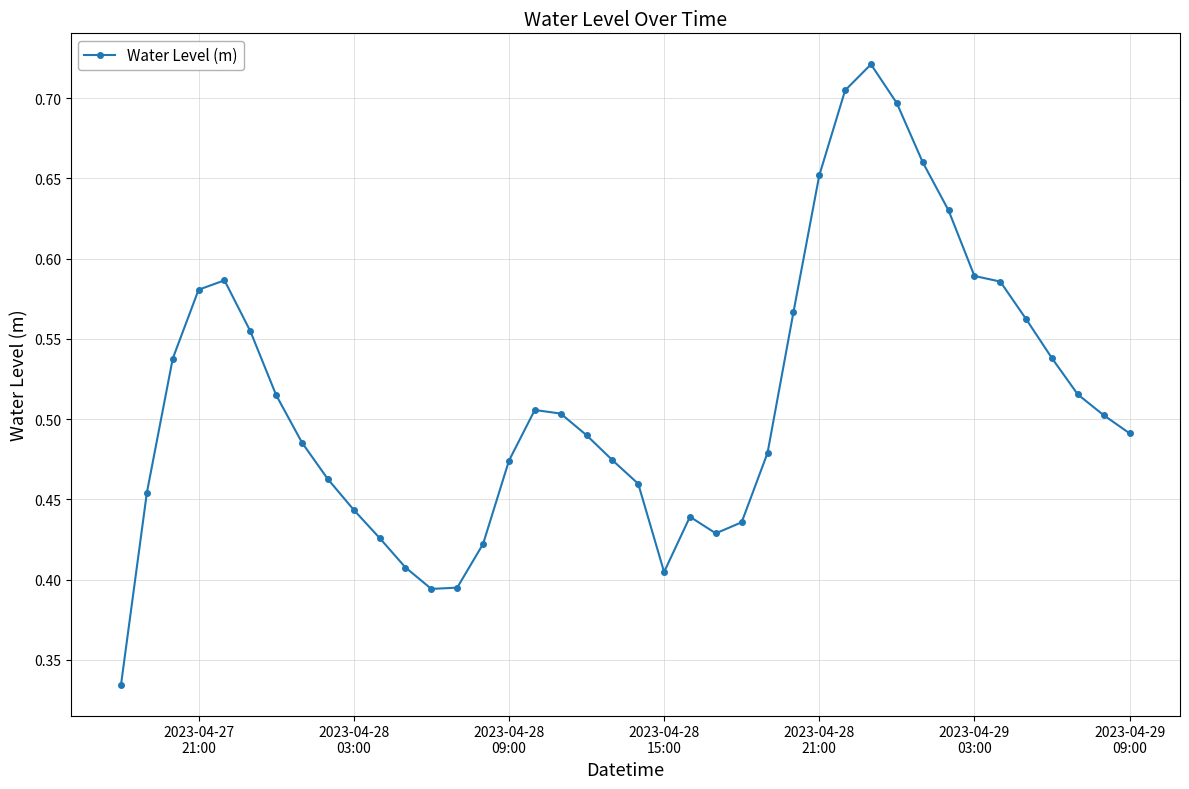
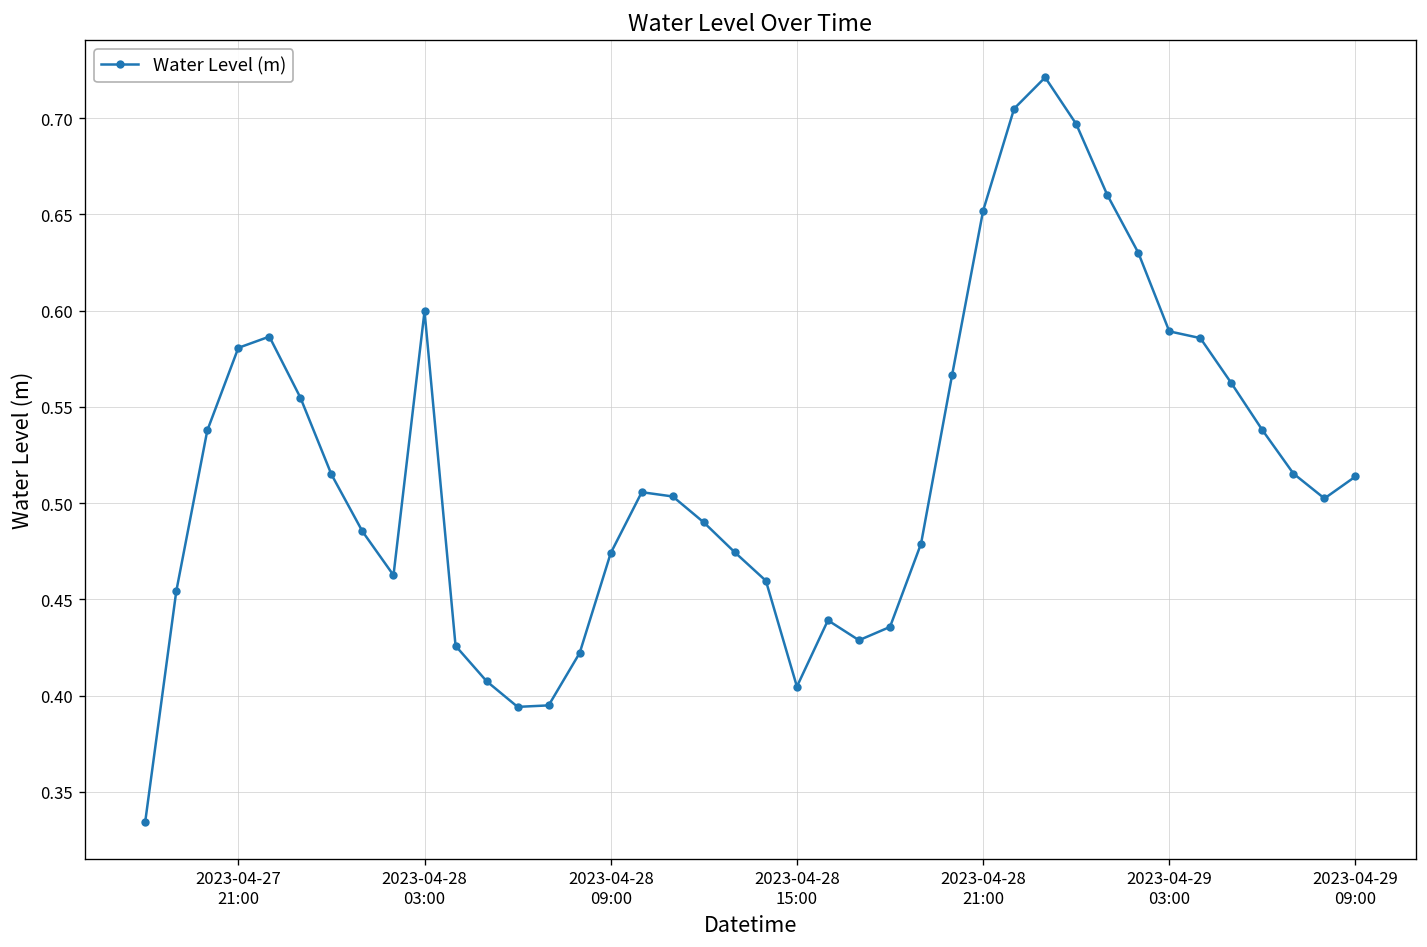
  {
    "2023-04-27 21:00": 0.581,
-   "2023-04-28 03:00": 0.443,
+   "2023-04-28 03:00": 0.600,
    "2023-04-28 09:00": 0.474,
    "2023-04-28 15:00": 0.405,
    "2023-04-28 21:00": 0.652,
    "2023-04-29 03:00": 0.589,
-   "2023-04-29 09:00": 0.491
+   "2023-04-29 09:00": 0.514
  }
